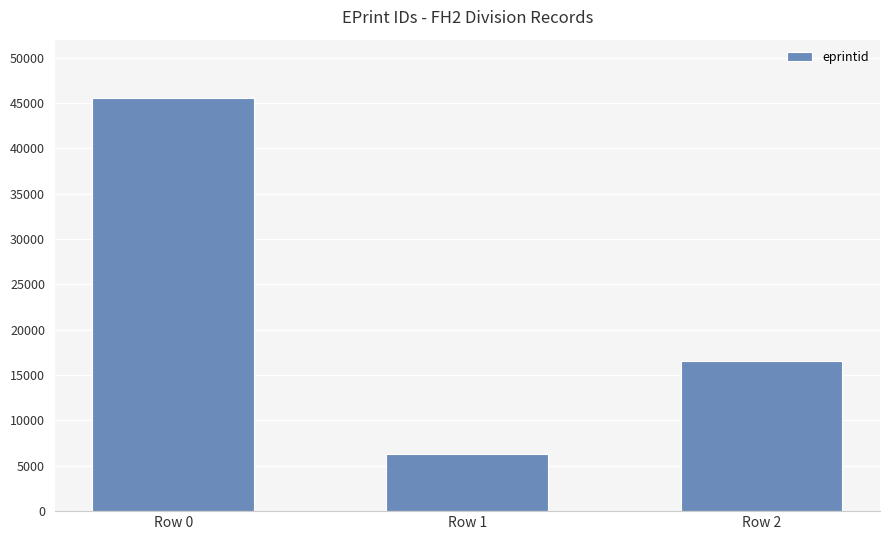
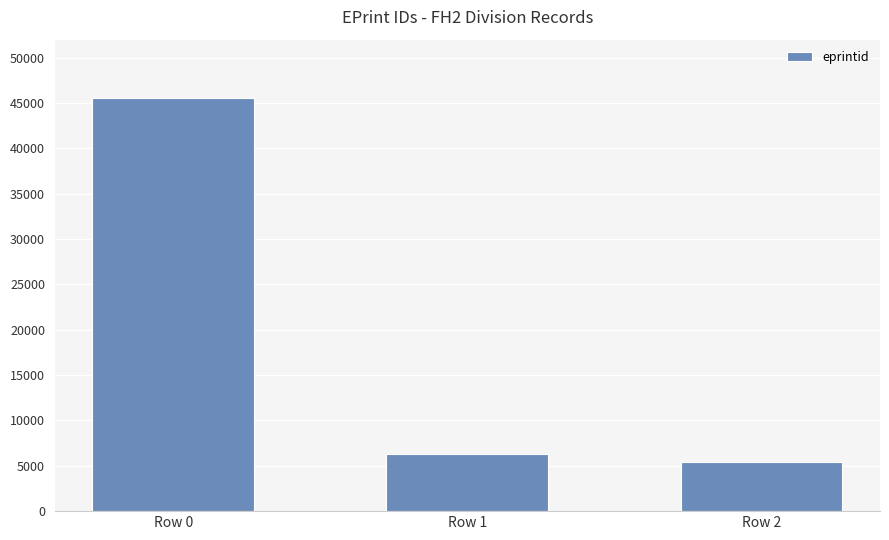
  {
    "Row 0": 46000,
    "Row 1": 6000,
-   "Row 2": 17000
+   "Row 2": 5000
  }
